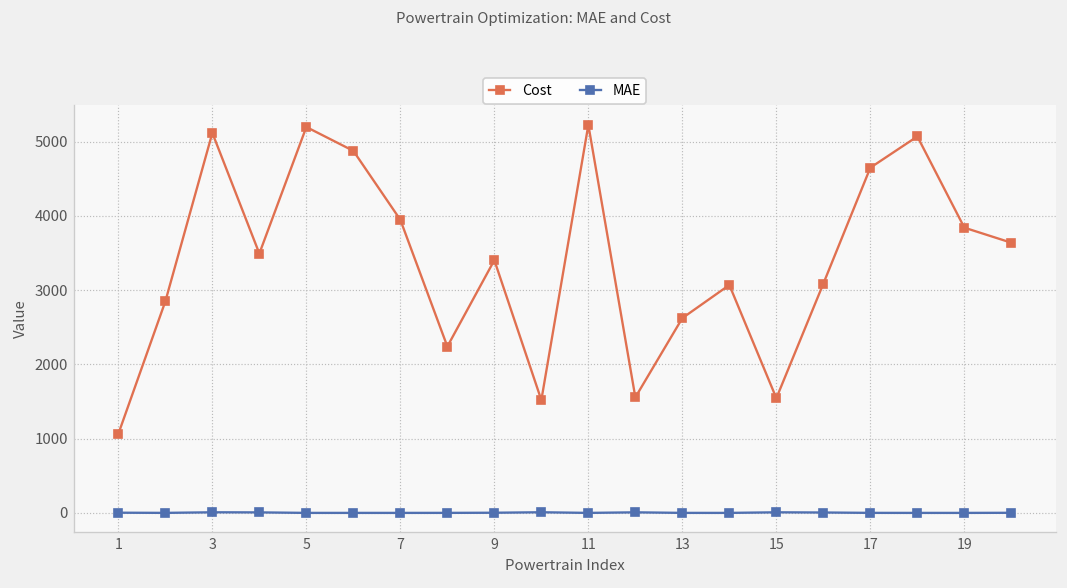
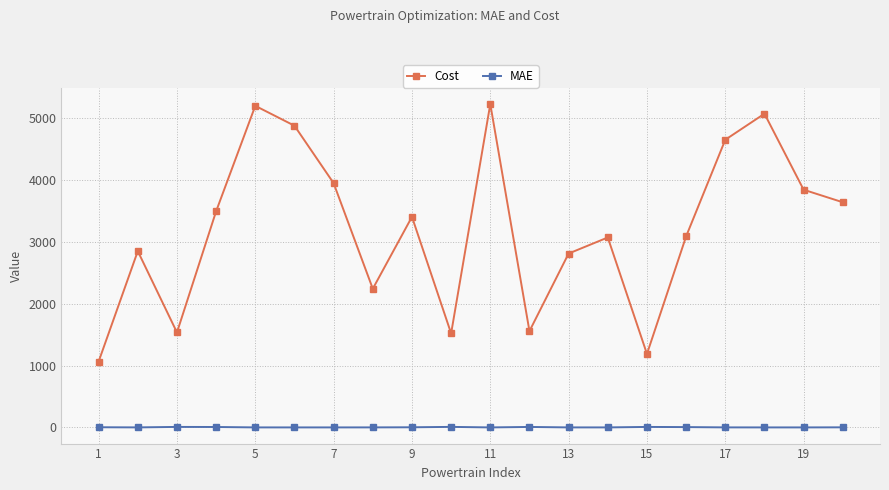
  {
    "Cost": {
      "1": 1100,
-     "3": 5100,
+     "3": 1500,
      "5": 5200,
      "7": 3900,
      "9": 3400,
      "11": 5200,
-     "13": 2600,
-     "15": 1500,
+     "13": 2800,
+     "15": 1200,
      "17": 4600,
      "19": 3800
    },
    "MAE": {
      "1": 0,
      "3": 0,
      "5": 0,
      "7": 0,
      "9": 0,
      "11": 0,
      "13": 0,
      "15": 0,
      "17": 0,
      "19": 0
    }
  }
